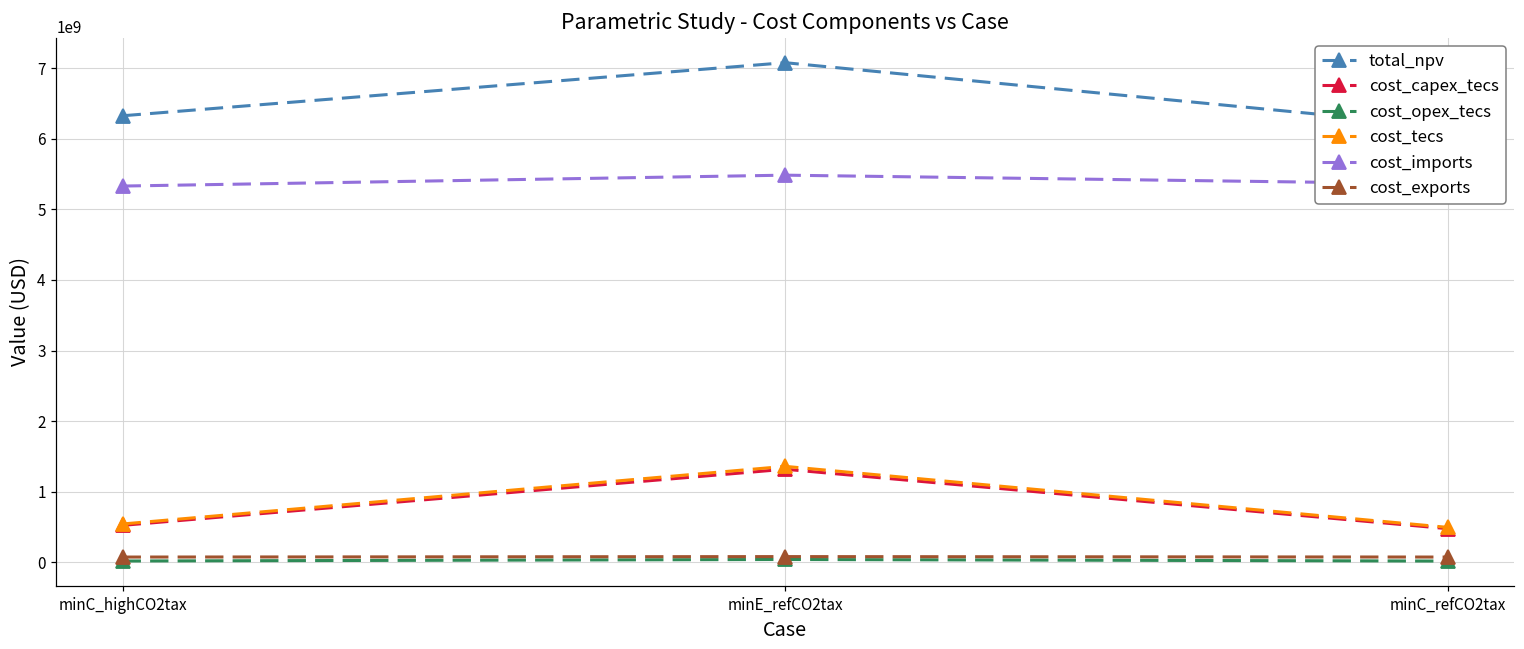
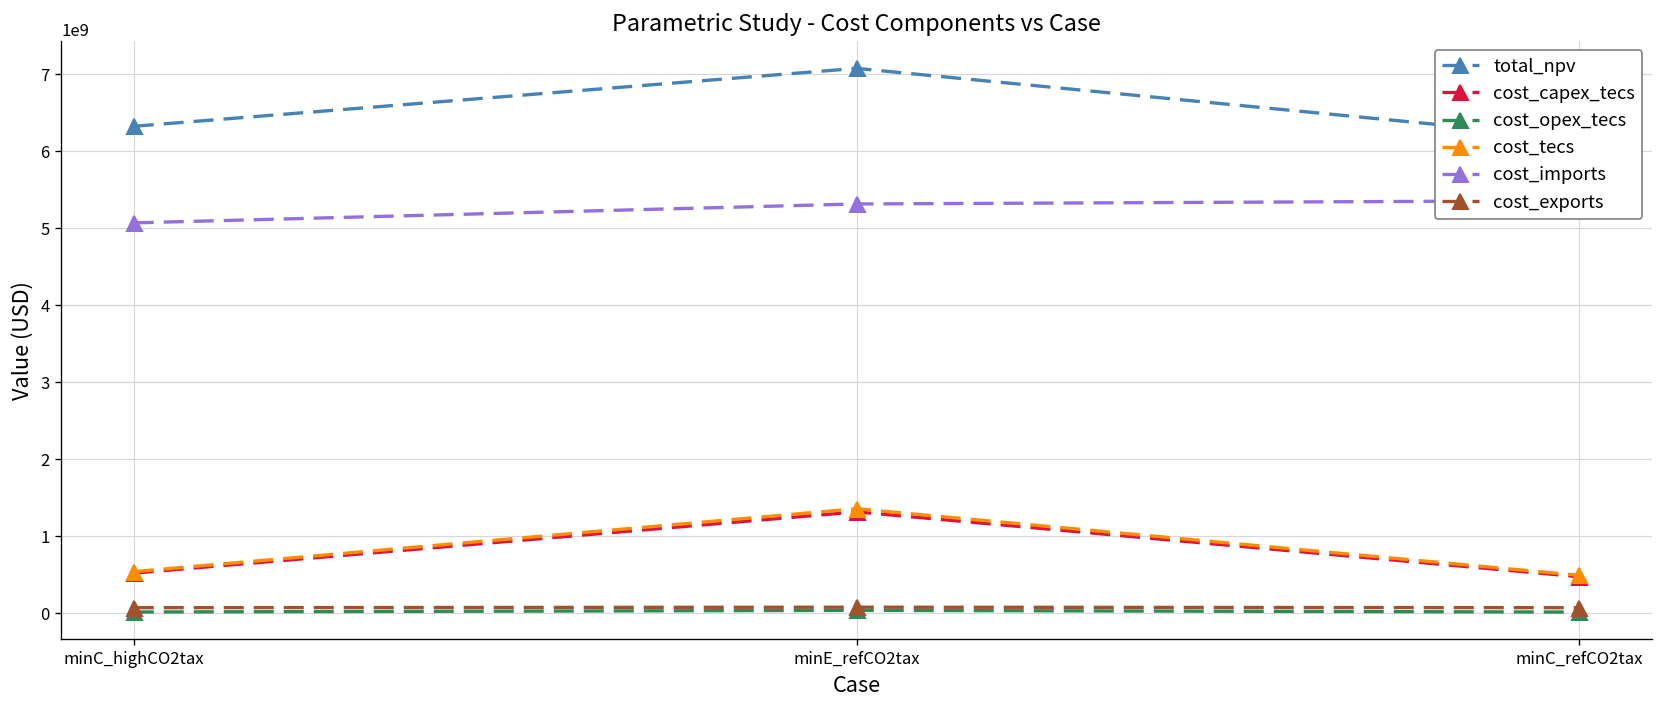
  {
    "total_npv": {
      "minC_highCO2tax": 6300000000,
      "minE_refCO2tax": 7100000000
    },
    "cost_capex_tecs": {
      "minE_refCO2tax": 1300000000
    },
    "cost_opex_tecs": {
      "minC_highCO2tax": 0,
      "minE_refCO2tax": 0,
      "minC_refCO2tax": 0
    },
    "cost_tecs": {
      "minE_refCO2tax": 1400000000
    },
    "cost_imports": {
-     "minC_highCO2tax": 5300000000,
-     "minE_refCO2tax": 5500000000
+     "minC_highCO2tax": 5100000000,
+     "minE_refCO2tax": 5300000000
    },
    "cost_exports": {
      "minC_highCO2tax": 100000000,
      "minE_refCO2tax": 100000000,
      "minC_refCO2tax": 100000000
    }
  }
